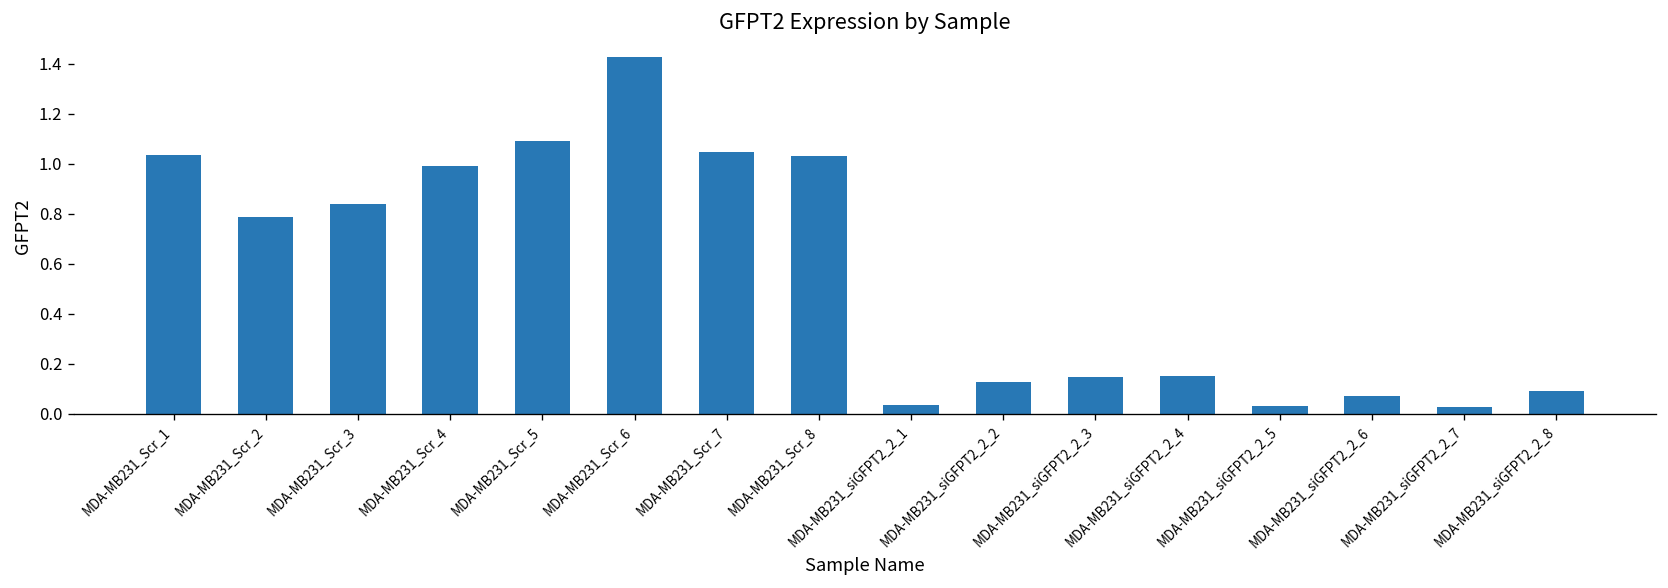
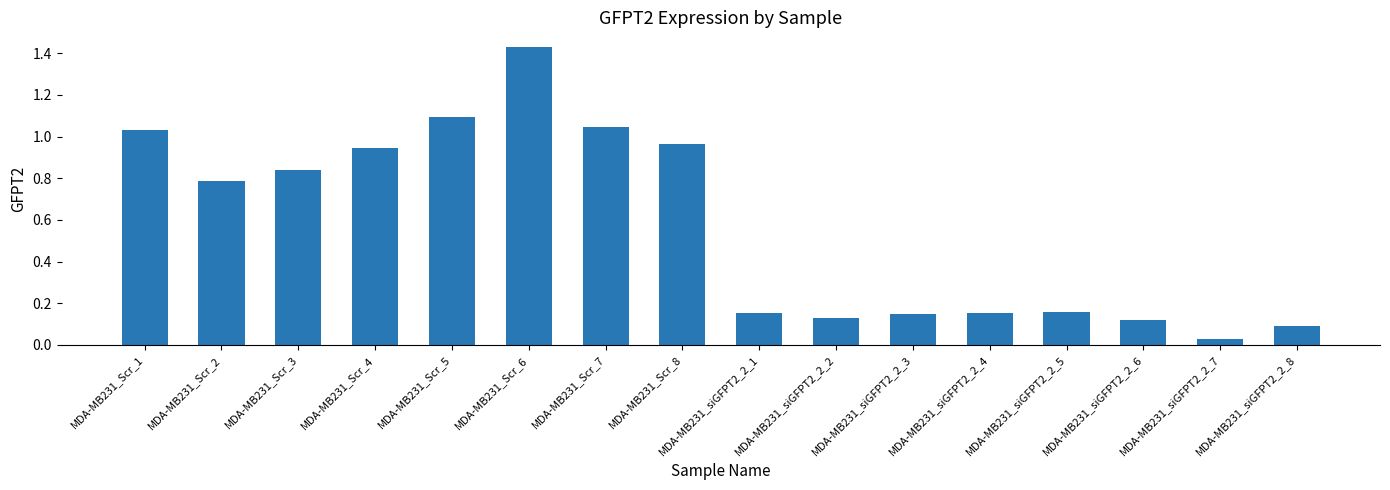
  {
    "MDA-MB231_Scr_1": 1.03,
    "MDA-MB231_Scr_2": 0.79,
    "MDA-MB231_Scr_3": 0.84,
-   "MDA-MB231_Scr_4": 0.99,
+   "MDA-MB231_Scr_4": 0.94,
    "MDA-MB231_Scr_5": 1.09,
    "MDA-MB231_Scr_6": 1.43,
    "MDA-MB231_Scr_7": 1.05,
-   "MDA-MB231_Scr_8": 1.03,
-   "MDA-MB231_siGFPT2_2_1": 0.04,
+   "MDA-MB231_Scr_8": 0.97,
+   "MDA-MB231_siGFPT2_2_1": 0.15,
    "MDA-MB231_siGFPT2_2_2": 0.13,
    "MDA-MB231_siGFPT2_2_3": 0.15,
    "MDA-MB231_siGFPT2_2_4": 0.15,
-   "MDA-MB231_siGFPT2_2_5": 0.03,
-   "MDA-MB231_siGFPT2_2_6": 0.07,
+   "MDA-MB231_siGFPT2_2_5": 0.16,
+   "MDA-MB231_siGFPT2_2_6": 0.12,
    "MDA-MB231_siGFPT2_2_7": 0.03,
    "MDA-MB231_siGFPT2_2_8": 0.09
  }
